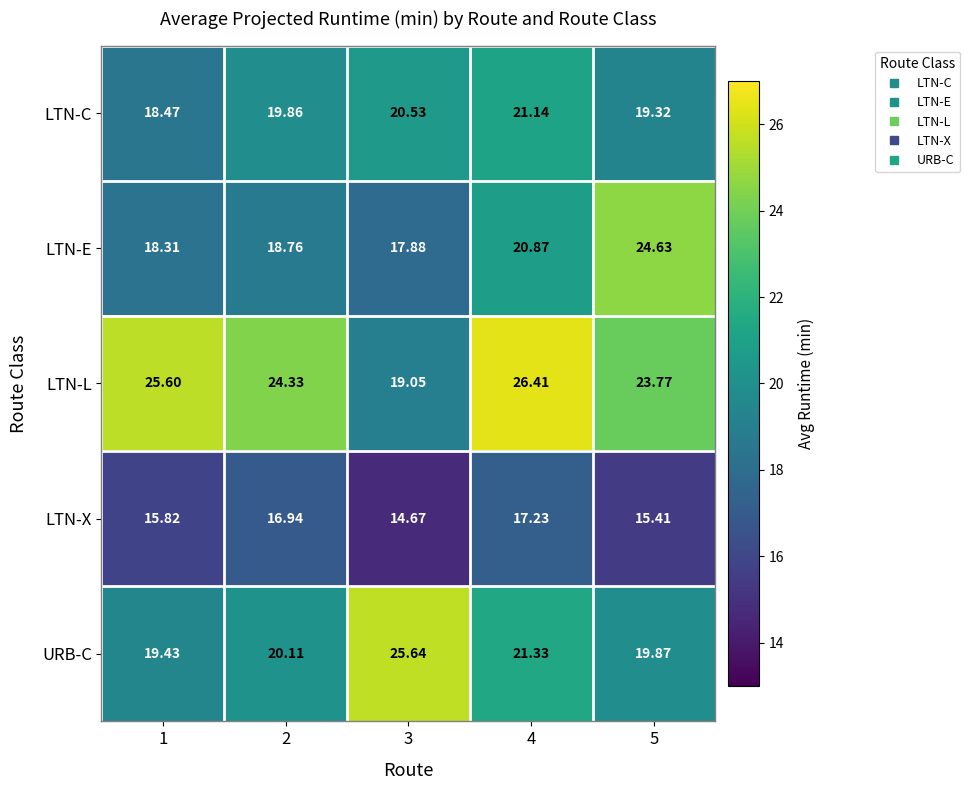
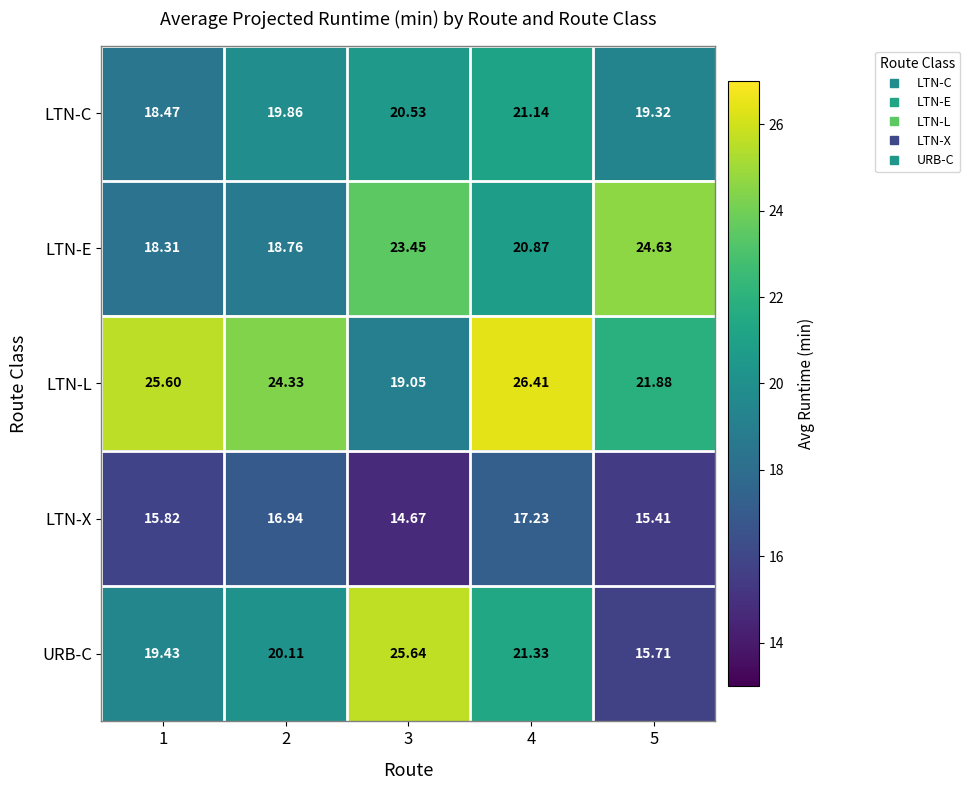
  {
    "LTN-C": {
      "1": 18.47,
      "2": 19.86,
      "3": 20.53,
      "4": 21.14,
      "5": 19.32
    },
    "LTN-E": {
      "1": 18.31,
      "2": 18.76,
-     "3": 17.88,
+     "3": 23.45,
      "4": 20.87,
      "5": 24.63
    },
    "LTN-L": {
      "1": 25.60,
      "2": 24.33,
      "3": 19.05,
      "4": 26.41,
-     "5": 23.77
+     "5": 21.88
    },
    "LTN-X": {
      "1": 15.82,
      "2": 16.94,
      "3": 14.67,
      "4": 17.23,
      "5": 15.41
    },
    "URB-C": {
      "1": 19.43,
      "2": 20.11,
      "3": 25.64,
      "4": 21.33,
-     "5": 19.87
+     "5": 15.71
    }
  }
